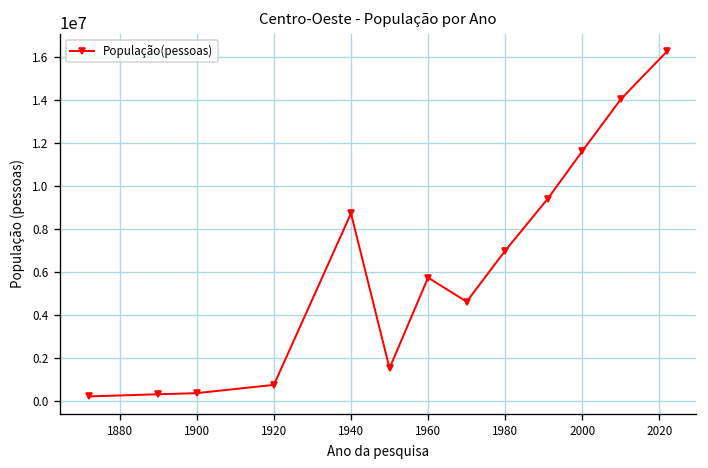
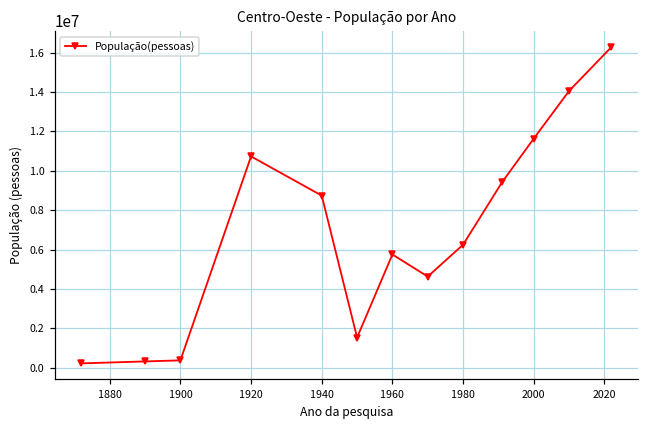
  {
    "1900": 400000,
-   "1920": 800000,
+   "1920": 10700000,
    "1940": 8700000,
    "1960": 5800000,
-   "1980": 7000000,
+   "1980": 6200000,
    "2000": 11600000
  }
